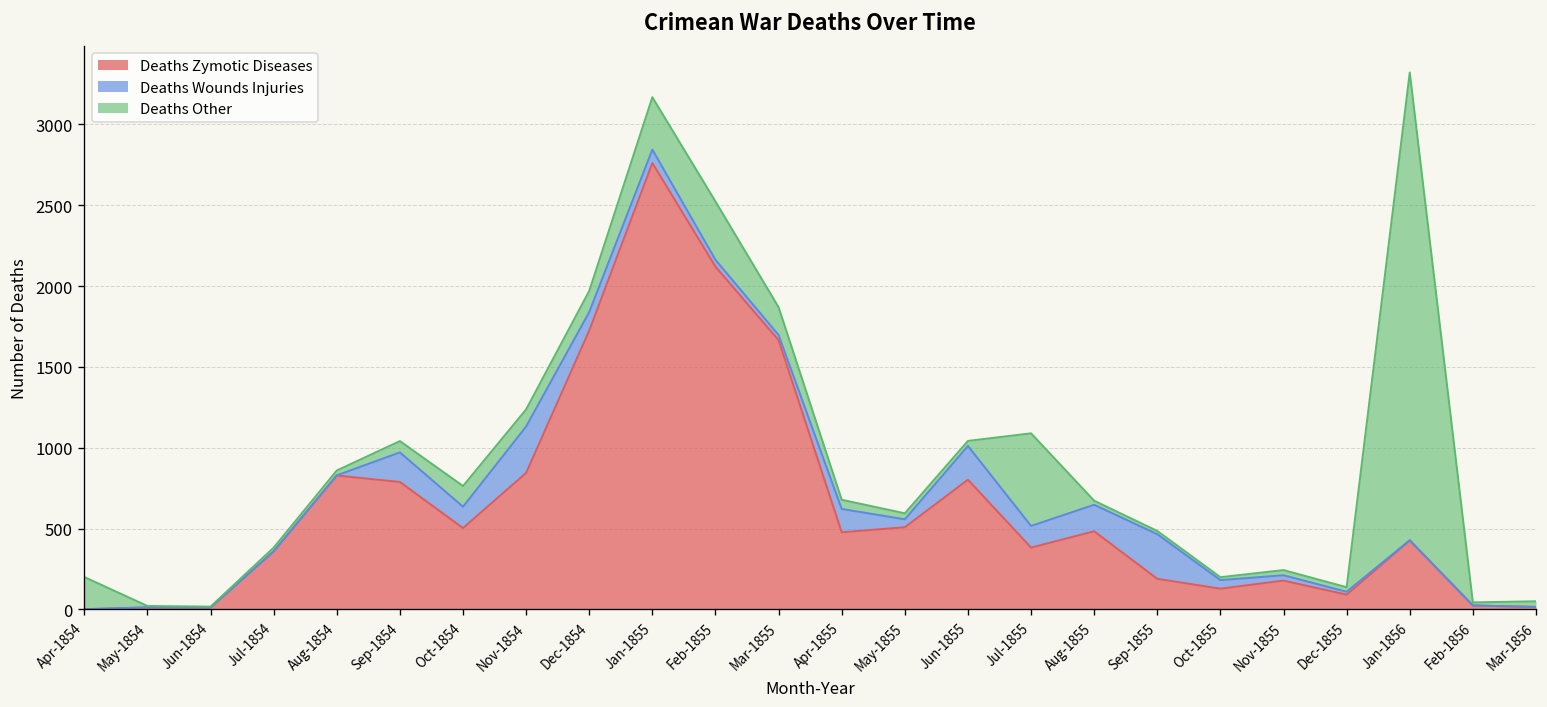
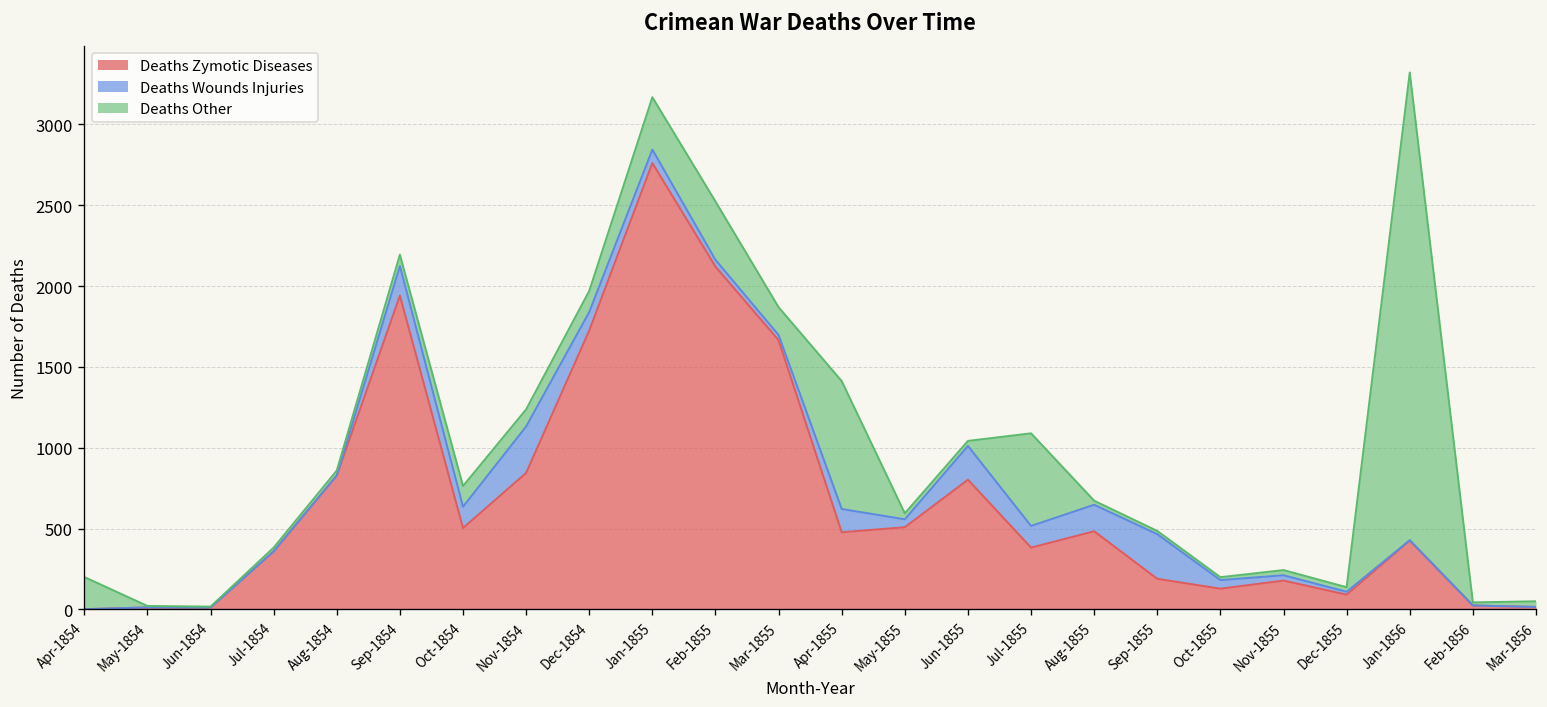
  {
    "Deaths Zymotic Diseases": {
-     "Sep-1854": 790,
+     "Sep-1854": 1940,
      "Oct-1854": 500,
      "Nov-1854": 840,
      "Dec-1854": 1730,
      "Jan-1855": 2760,
      "Feb-1855": 2120,
      "Mar-1855": 1670,
      "Apr-1855": 480,
      "May-1855": 510,
      "Jun-1855": 800,
      "Jul-1855": 380,
      "Aug-1855": 480,
      "Sep-1855": 190,
      "Oct-1855": 130,
      "Nov-1855": 180
    },
    "Deaths Wounds Injuries": {
      "Sep-1854": 180,
      "Oct-1854": 130,
      "Nov-1854": 290,
      "Dec-1854": 110,
      "Jan-1855": 80,
      "Feb-1855": 40,
      "Mar-1855": 30,
      "Apr-1855": 140,
      "May-1855": 50,
      "Jun-1855": 210,
      "Jul-1855": 130,
      "Aug-1855": 160,
      "Sep-1855": 280,
      "Nov-1855": 30
    },
    "Deaths Other": {
      "Apr-1854": 200,
      "Jul-1854": 20,
      "Aug-1854": 30,
      "Sep-1854": 70,
      "Oct-1854": 130,
      "Nov-1854": 110,
      "Dec-1854": 130,
      "Jan-1855": 320,
      "Feb-1855": 360,
      "Mar-1855": 170,
-     "Apr-1855": 60,
+     "Apr-1855": 790,
      "May-1855": 40,
      "Jun-1855": 30,
      "Jul-1855": 570,
      "Aug-1855": 30,
      "Sep-1855": 20,
      "Nov-1855": 30,
      "Dec-1855": 30,
      "Jan-1856": 2890,
      "Mar-1856": 40
    }
  }
